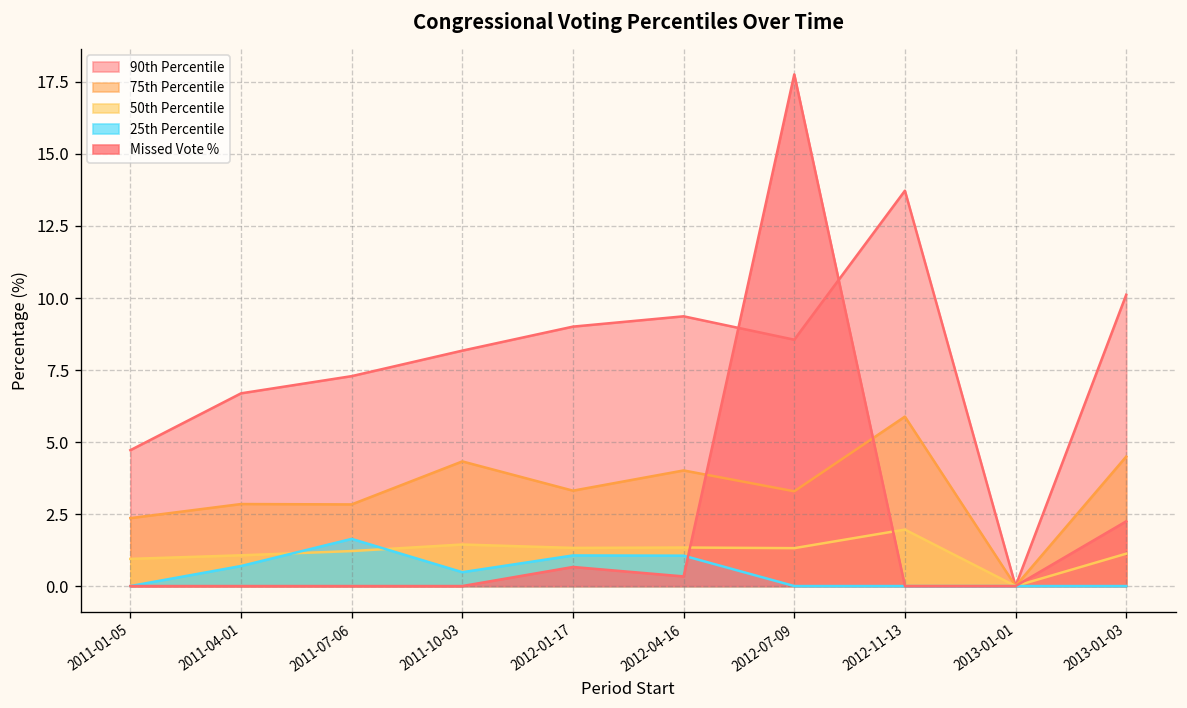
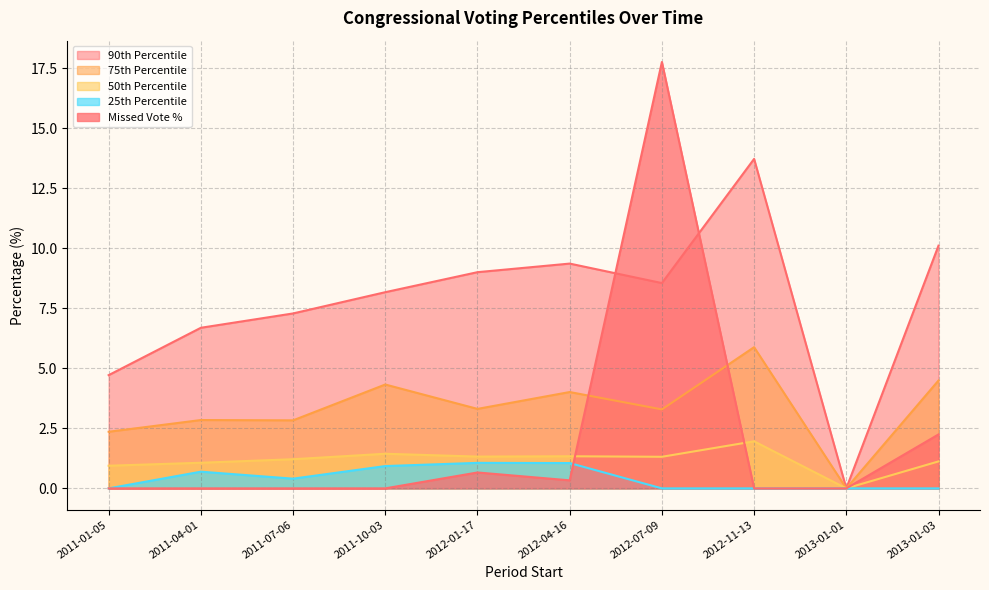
  {
    "25th Percentile": {
      "2011-04-01": 0.7,
-     "2011-07-06": 1.6,
-     "2011-10-03": 0.5,
+     "2011-07-06": 0.4,
+     "2011-10-03": 0.9,
      "2012-01-17": 1.1,
      "2012-04-16": 1.1,
      "2012-07-09": 0.0,
      "2013-01-03": 0.0
    }
  }
